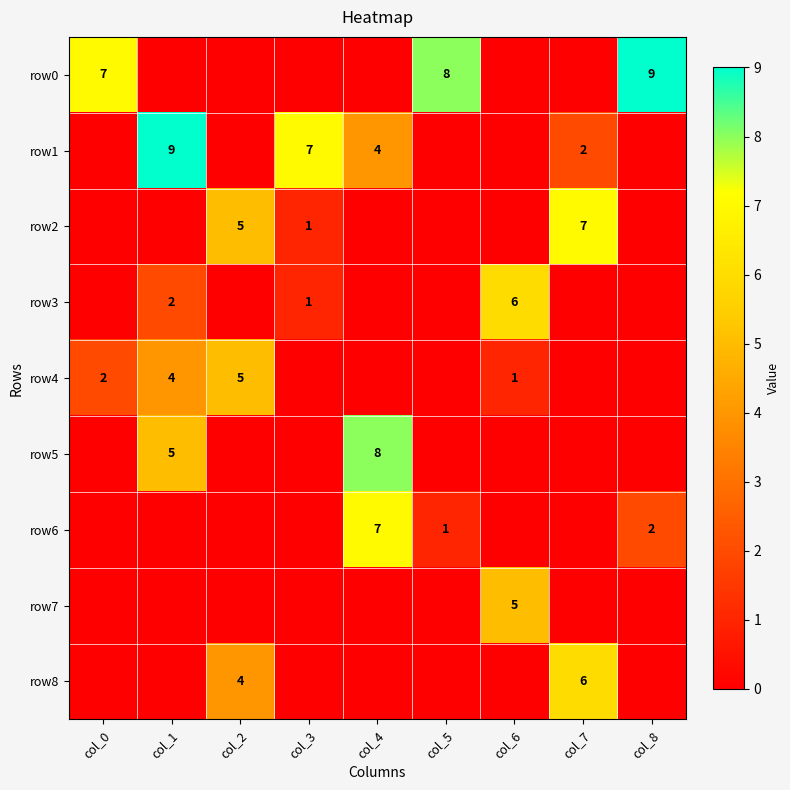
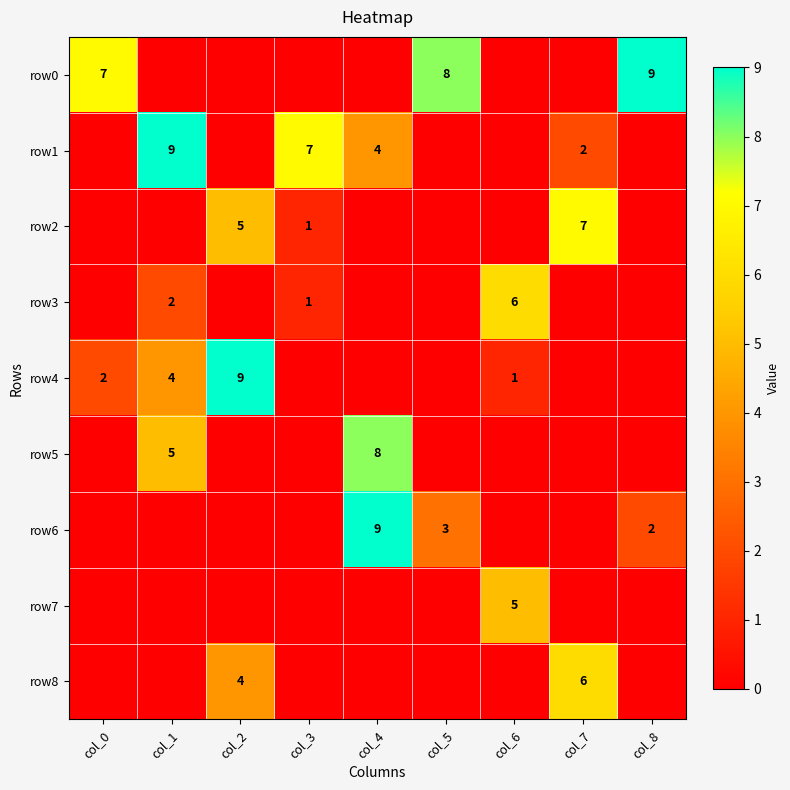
  {
    "row0": {
      "col_0": 7,
      "col_5": 8,
      "col_8": 9
    },
    "row1": {
      "col_1": 9,
      "col_3": 7,
      "col_4": 4,
      "col_7": 2
    },
    "row2": {
      "col_2": 5,
      "col_3": 1,
      "col_7": 7
    },
    "row3": {
      "col_1": 2,
      "col_3": 1,
      "col_6": 6
    },
    "row4": {
      "col_0": 2,
      "col_1": 4,
-     "col_2": 5,
+     "col_2": 9,
      "col_6": 1
    },
    "row5": {
      "col_1": 5,
      "col_4": 8
    },
    "row6": {
-     "col_4": 7,
-     "col_5": 1,
+     "col_4": 9,
+     "col_5": 3,
      "col_8": 2
    },
    "row7": {
      "col_6": 5
    },
    "row8": {
      "col_2": 4,
      "col_7": 6
    }
  }
